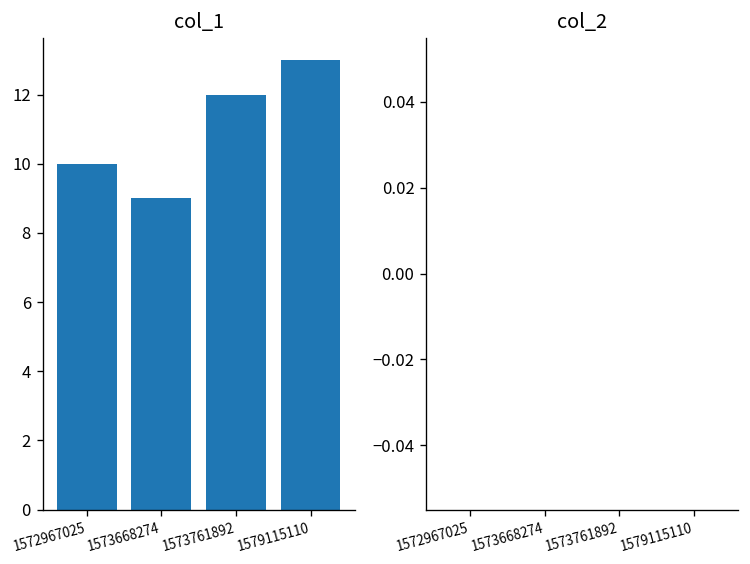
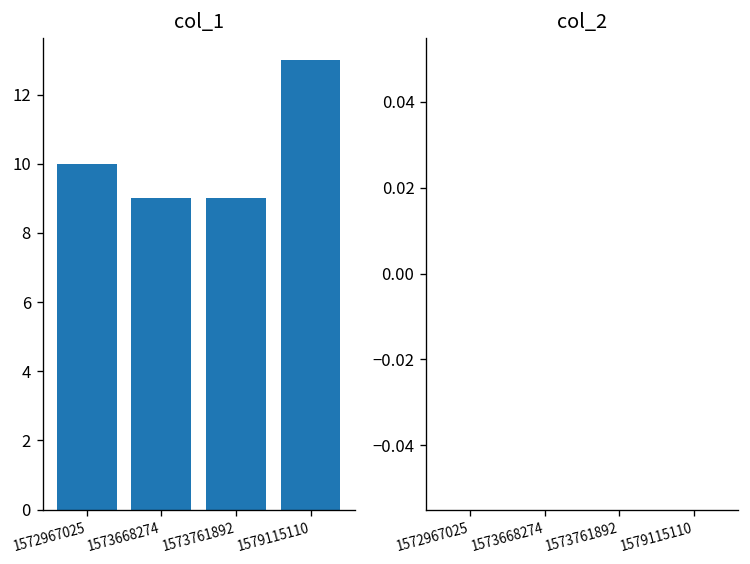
  {
    "col_1": {
      "1572967025": 10,
      "1573668274": 9,
-     "1573761892": 12,
+     "1573761892": 9,
      "1579115110": 13
    },
    "col_2": {
      "1572967025": 0.000,
      "1573668274": 0.000,
      "1573761892": 0.000,
      "1579115110": 0.000
    }
  }
